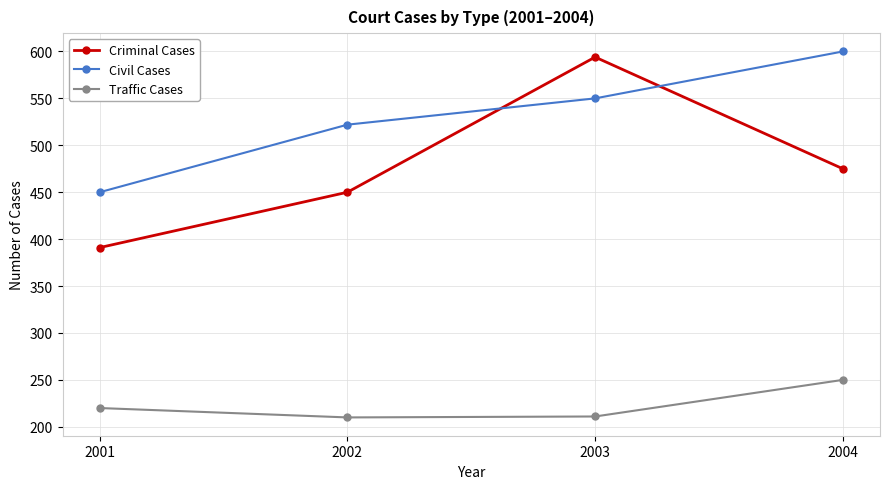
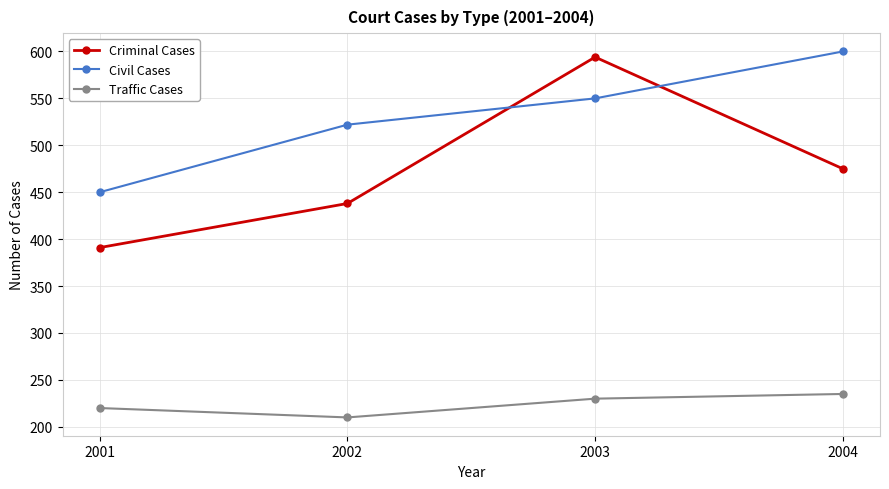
  {
    "Criminal Cases": {
      "2001": 390,
-     "2002": 450,
+     "2002": 440,
      "2003": 590,
      "2004": 480
    },
    "Civil Cases": {
      "2001": 450,
      "2002": 520,
      "2003": 550,
      "2004": 600
    },
    "Traffic Cases": {
      "2001": 220,
      "2002": 210,
-     "2003": 210,
-     "2004": 250
+     "2003": 230,
+     "2004": 240
    }
  }
